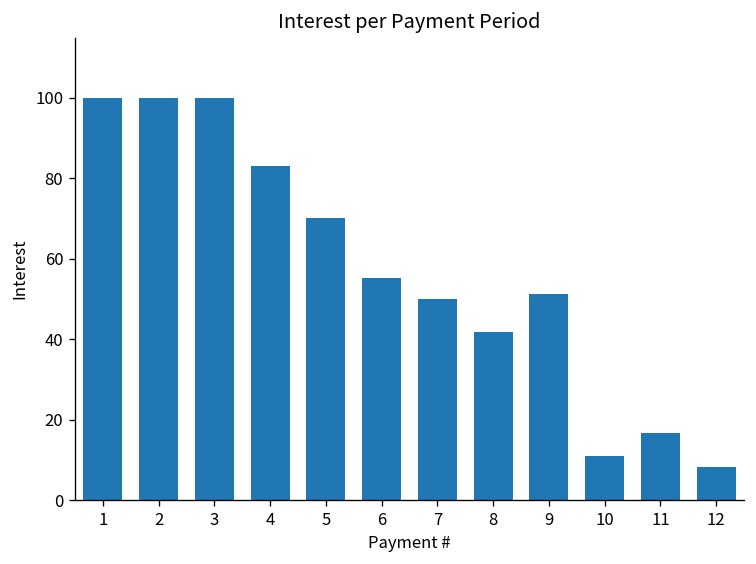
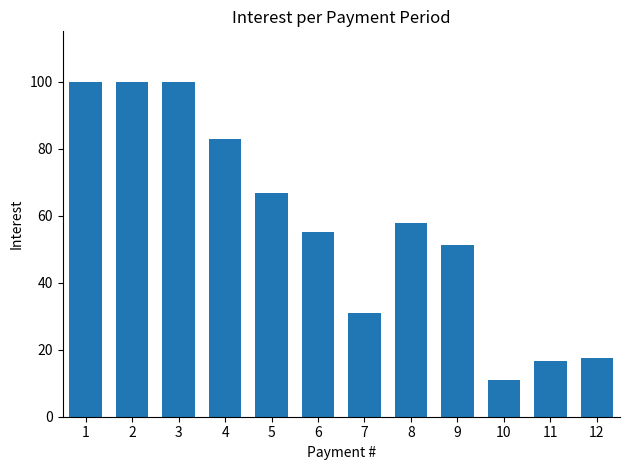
  {
    "1": 100,
    "2": 100,
    "3": 100,
    "4": 83,
-   "5": 70,
+   "5": 67,
    "6": 55,
-   "7": 50,
-   "8": 42,
+   "7": 31,
+   "8": 58,
    "9": 51,
    "10": 11,
    "11": 17,
-   "12": 8
+   "12": 18
  }
